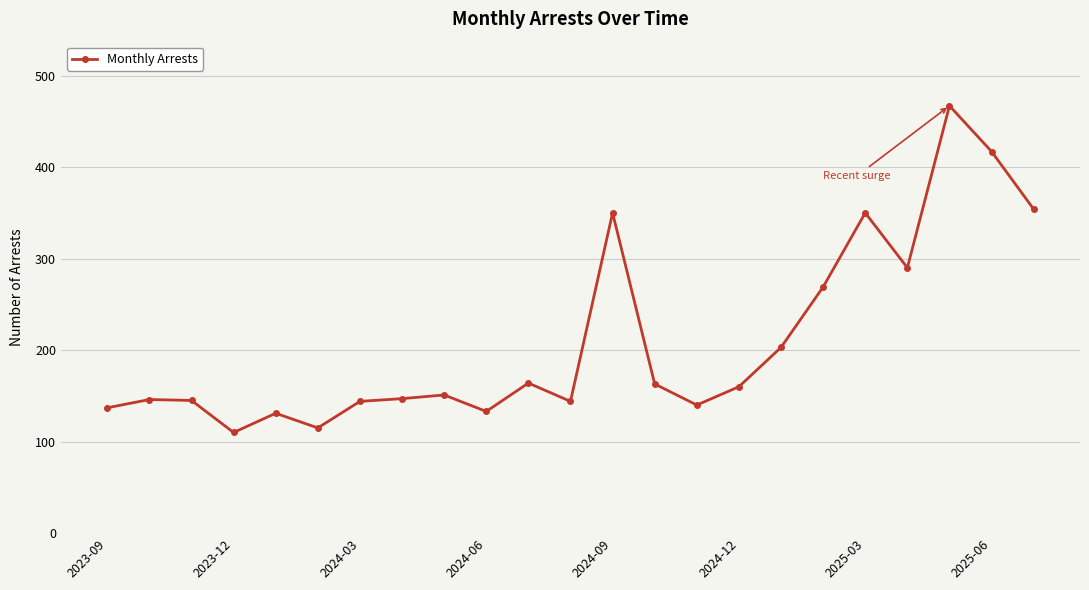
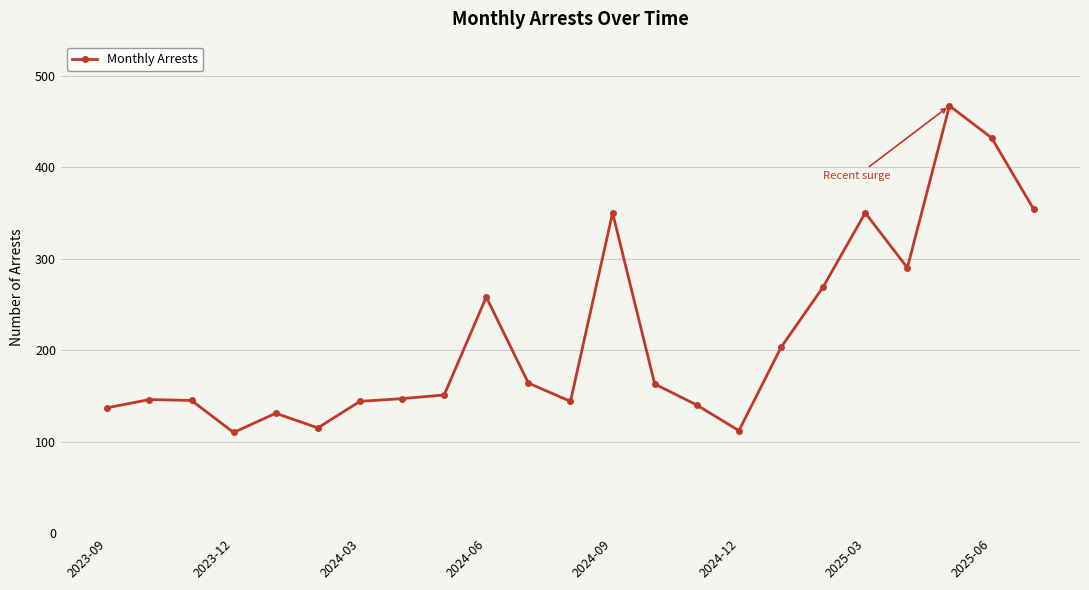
  {
    "2023-09": 140,
    "2023-12": 110,
    "2024-03": 140,
-   "2024-06": 130,
+   "2024-06": 260,
    "2024-09": 350,
-   "2024-12": 160,
+   "2024-12": 110,
    "2025-03": 350,
-   "2025-06": 420
+   "2025-06": 430
  }
